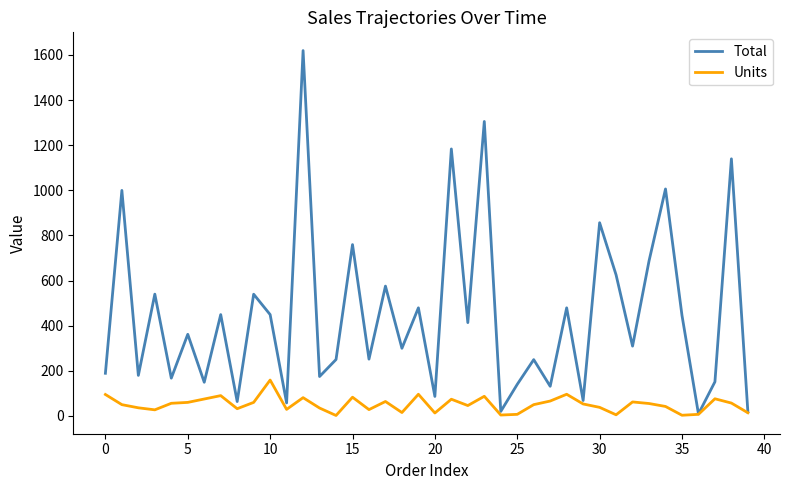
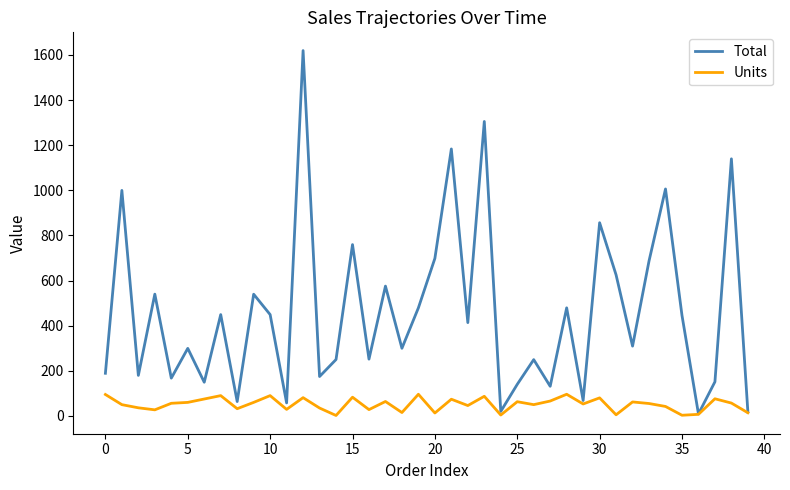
  {
    "Total": {
      "0": 190,
-     "5": 360,
+     "5": 300,
      "10": 450,
      "15": 760,
-     "20": 90,
+     "20": 700,
      "25": 140,
      "30": 860,
      "35": 450
    },
    "Units": {
      "0": 100,
      "5": 60,
-     "10": 160,
+     "10": 90,
      "15": 80,
      "20": 10,
-     "25": 10,
-     "30": 40,
+     "25": 60,
+     "30": 80,
      "35": 0
    }
  }
